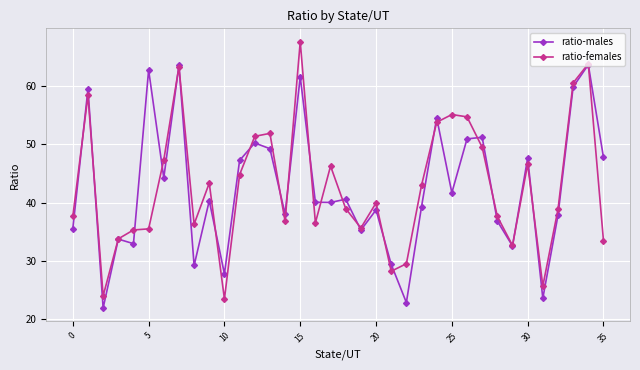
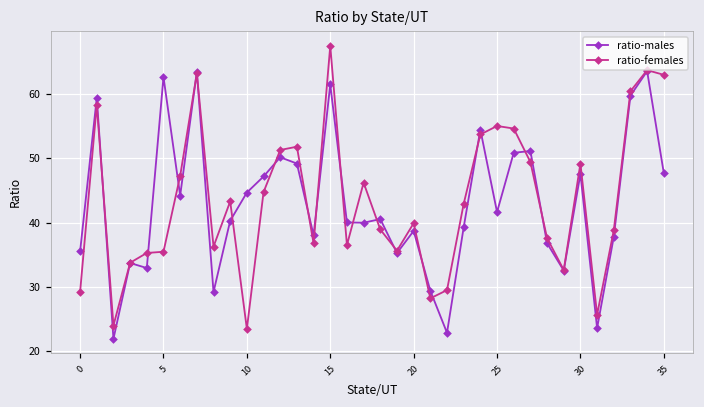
  {
    "ratio-males": {
      "0": 36,
      "5": 63,
-     "10": 28,
+     "10": 45,
      "15": 61,
      "20": 39,
      "25": 42,
      "30": 48,
      "35": 48
    },
    "ratio-females": {
-     "0": 38,
+     "0": 29,
      "5": 35,
      "10": 23,
      "15": 68,
      "20": 40,
      "25": 55,
-     "30": 47,
-     "35": 33
+     "30": 49,
+     "35": 63
    }
  }
